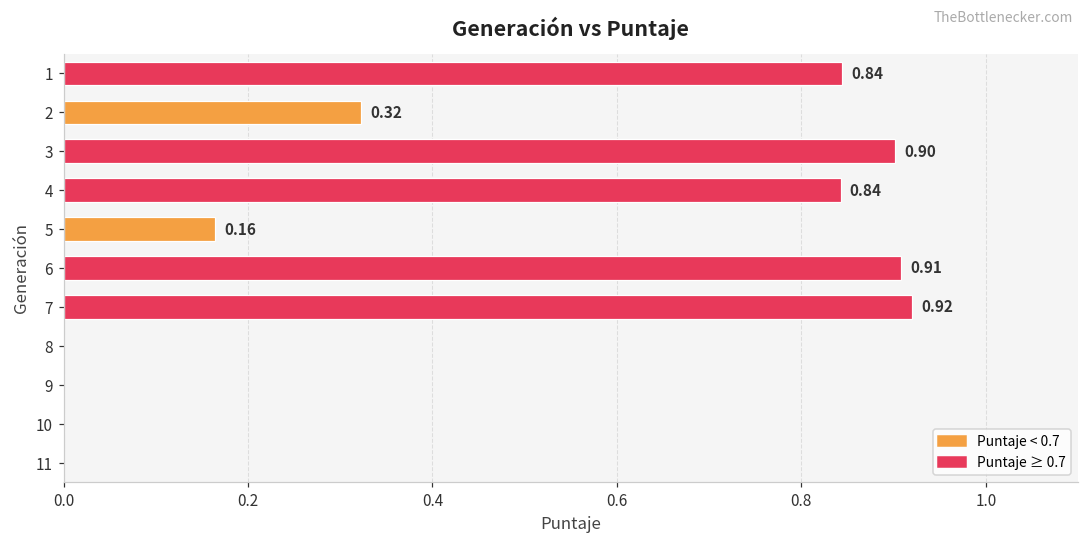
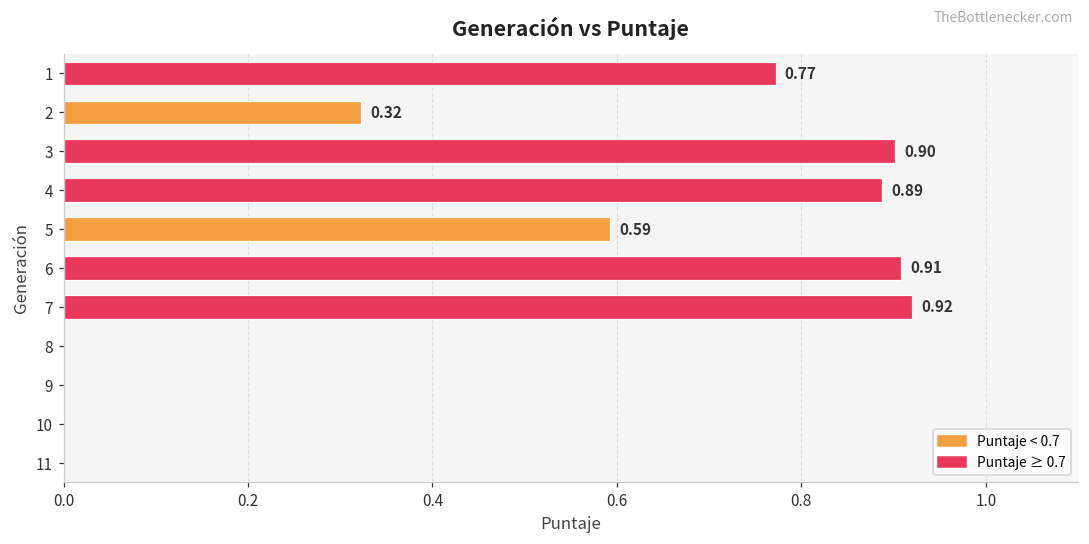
  {
-   "1": 0.84,
+   "1": 0.77,
    "2": 0.32,
    "3": 0.90,
-   "4": 0.84,
-   "5": 0.16,
+   "4": 0.89,
+   "5": 0.59,
    "6": 0.91,
    "7": 0.92
  }
